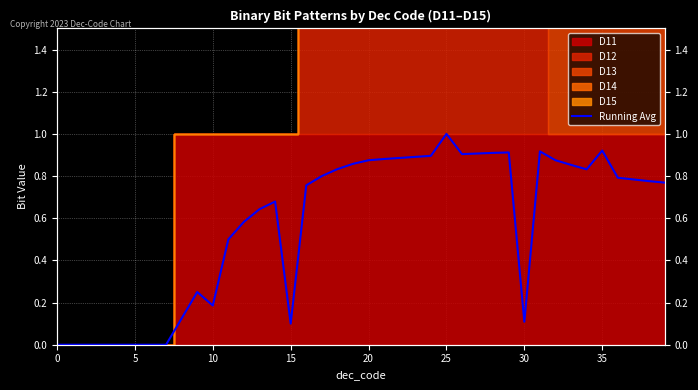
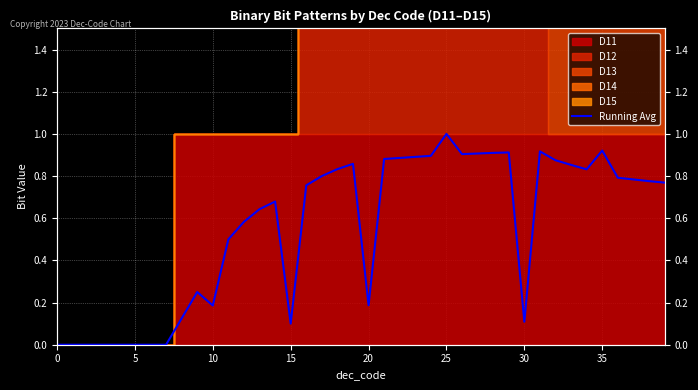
  {
    "Running Avg": {
      "5": 0.00,
      "10": 0.19,
      "15": 0.10,
-     "20": 0.88,
+     "20": 0.19,
      "25": 1.00,
      "30": 0.11,
      "35": 0.92
    }
  }
